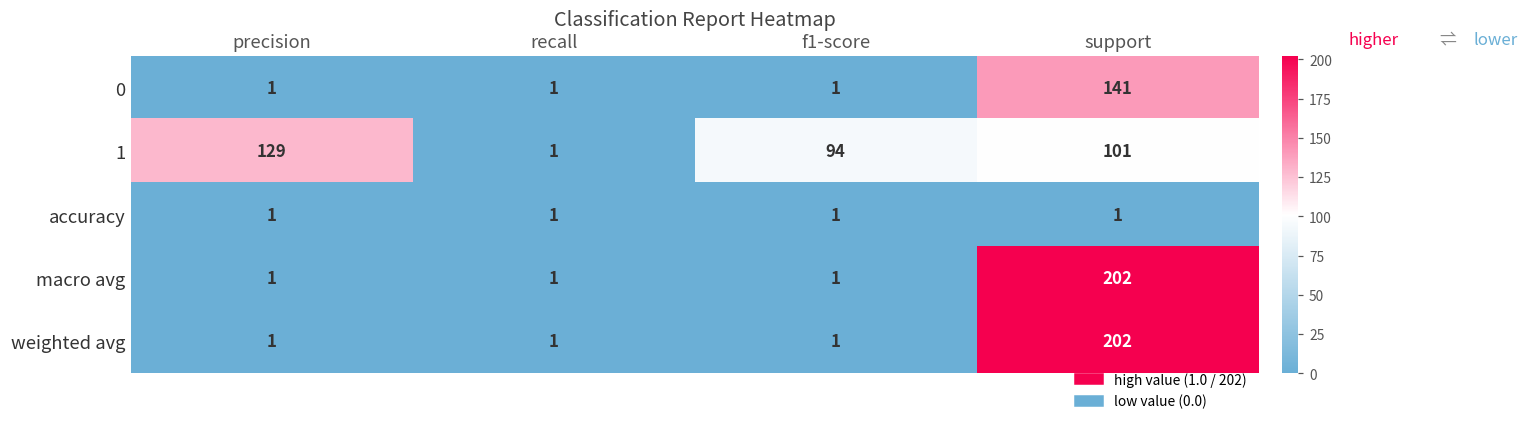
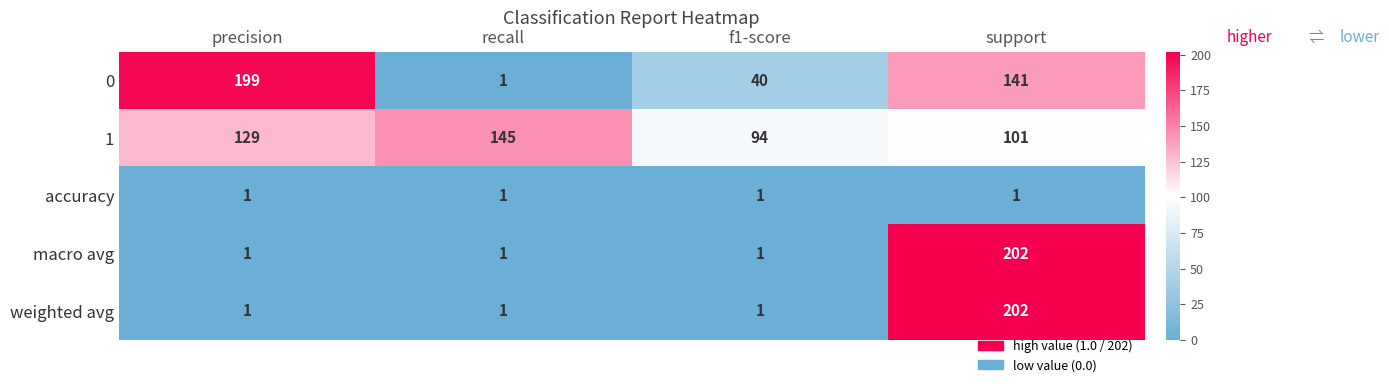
  {
    "0": {
-     "precision": 1,
+     "precision": 199,
      "recall": 1,
-     "f1-score": 1,
+     "f1-score": 40,
      "support": 141
    },
    "1": {
      "precision": 129,
-     "recall": 1,
+     "recall": 145,
      "f1-score": 94,
      "support": 101
    },
    "accuracy": {
      "precision": 1,
      "recall": 1,
      "f1-score": 1,
      "support": 1
    },
    "macro avg": {
      "precision": 1,
      "recall": 1,
      "f1-score": 1,
      "support": 202
    },
    "weighted avg": {
      "precision": 1,
      "recall": 1,
      "f1-score": 1,
      "support": 202
    }
  }
